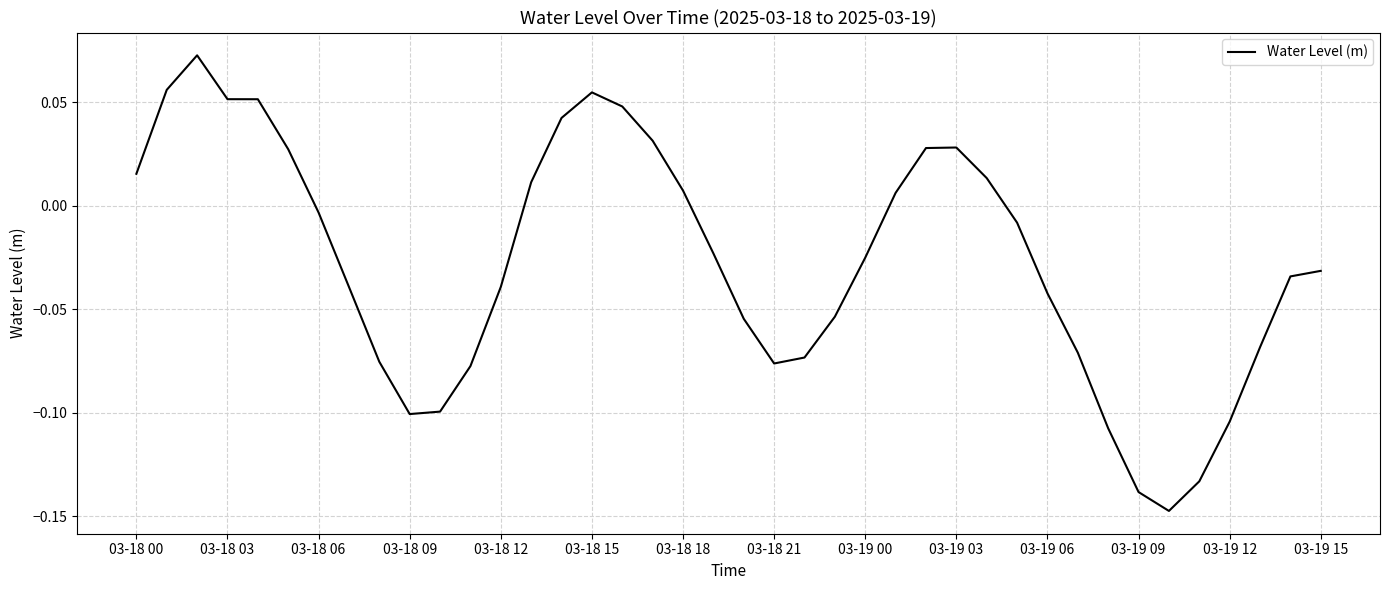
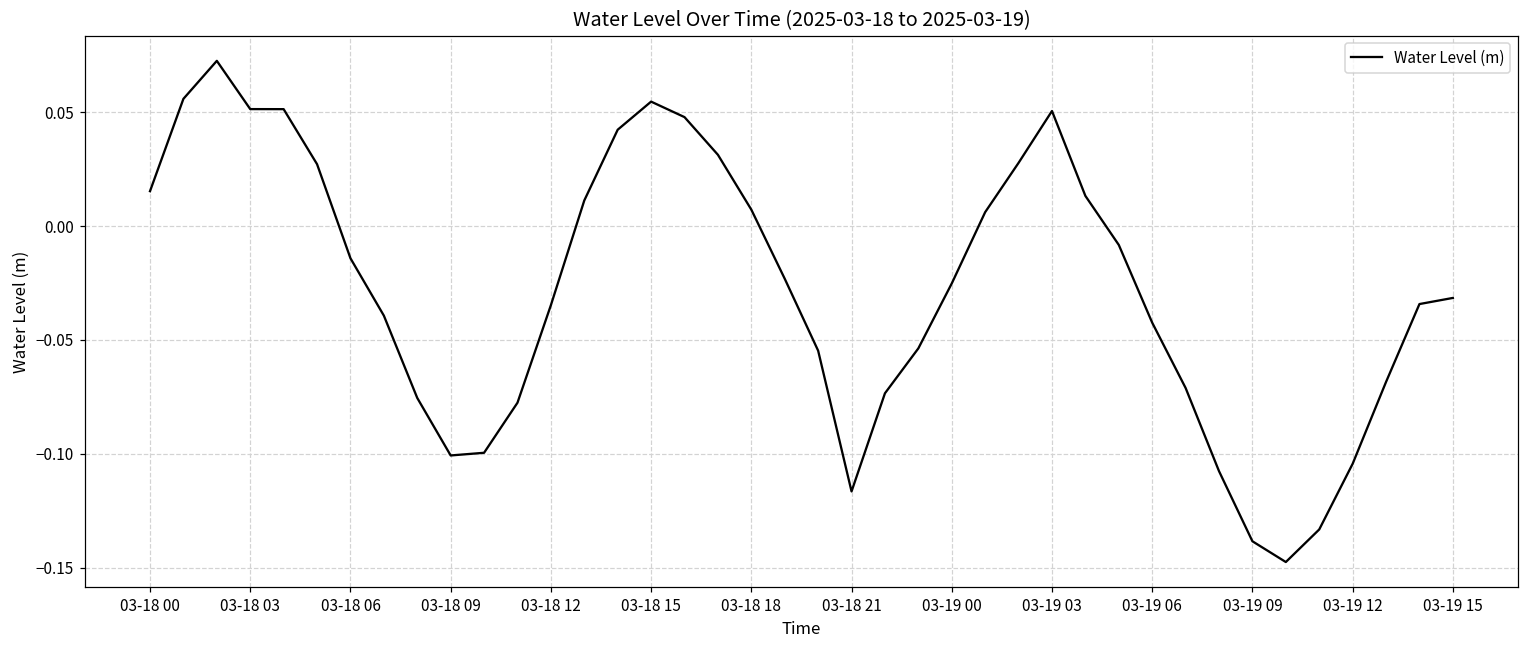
  {
    "03-18 00": 0.015,
    "03-18 03": 0.051,
-   "03-18 06": -0.003,
+   "03-18 06": -0.014,
    "03-18 09": -0.101,
-   "03-18 12": -0.039,
+   "03-18 12": -0.035,
    "03-18 15": 0.055,
    "03-18 18": 0.007,
-   "03-18 21": -0.076,
+   "03-18 21": -0.117,
    "03-19 00": -0.025,
-   "03-19 03": 0.028,
+   "03-19 03": 0.051,
    "03-19 06": -0.042,
    "03-19 09": -0.138,
    "03-19 12": -0.104,
    "03-19 15": -0.032
  }
